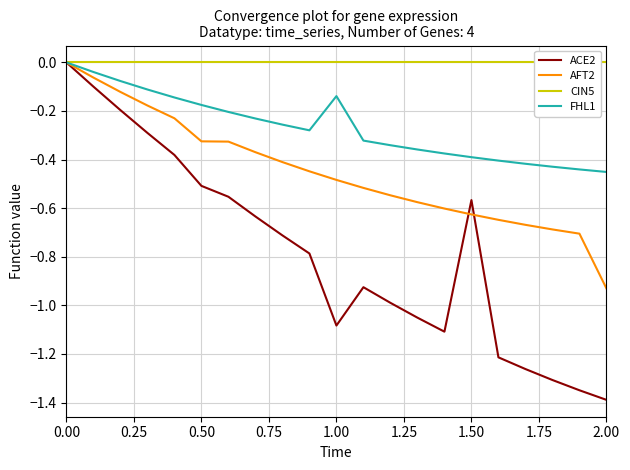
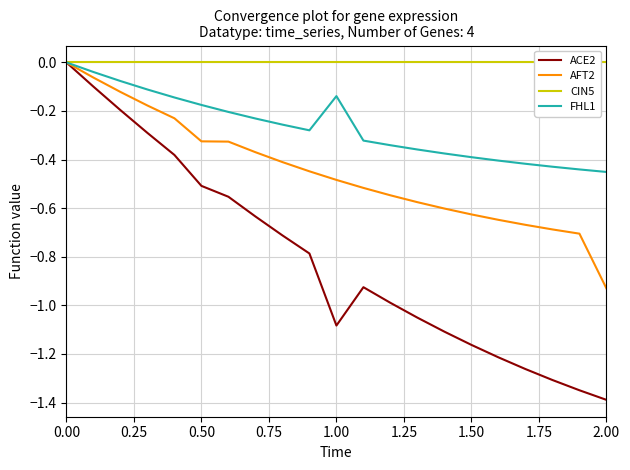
  {
    "ACE2": {
      "0.50": -0.51,
      "1.00": -1.08,
-     "1.50": -0.57,
+     "1.50": -1.16,
      "2.00": -1.39
    },
    "AFT2": {
      "0.50": -0.32,
      "1.00": -0.48,
      "1.50": -0.63,
      "2.00": -0.93
    },
    "CIN5": {
      "0.50": 0.00,
      "1.00": 0.00,
      "1.50": 0.00,
      "2.00": 0.00
    },
    "FHL1": {
      "0.50": -0.18,
      "1.00": -0.14,
      "1.50": -0.39,
      "2.00": -0.45
    }
  }
